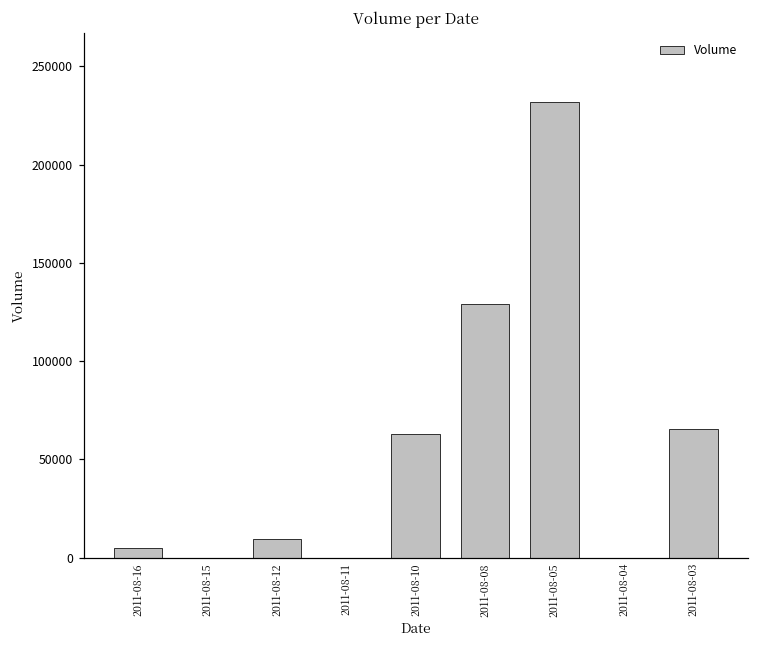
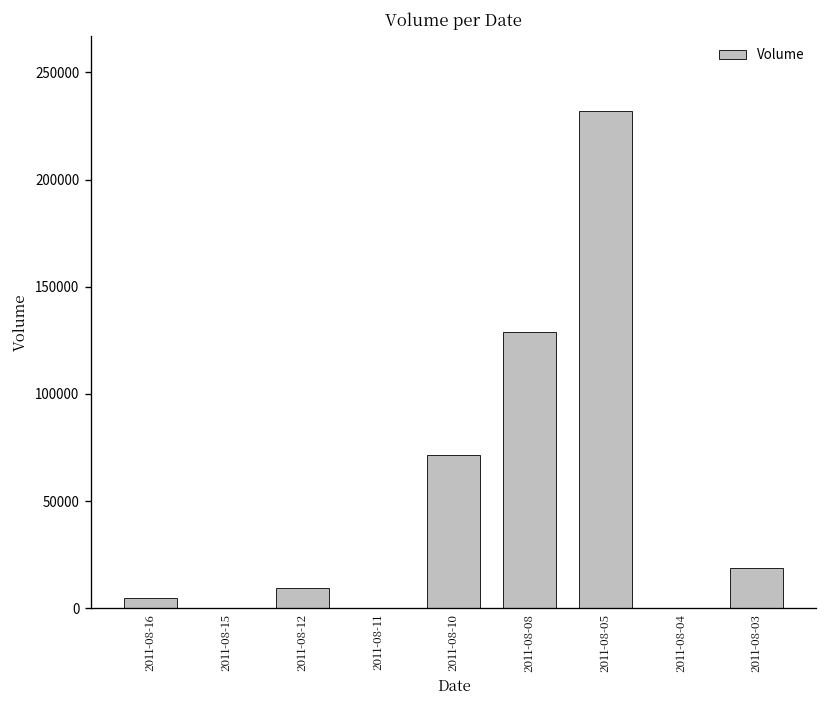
  {
    "2011-08-16": 5000,
    "2011-08-15": 0,
    "2011-08-12": 9000,
    "2011-08-11": 0,
-   "2011-08-10": 63000,
+   "2011-08-10": 72000,
    "2011-08-08": 129000,
    "2011-08-05": 232000,
    "2011-08-04": 0,
-   "2011-08-03": 66000
+   "2011-08-03": 19000
  }
